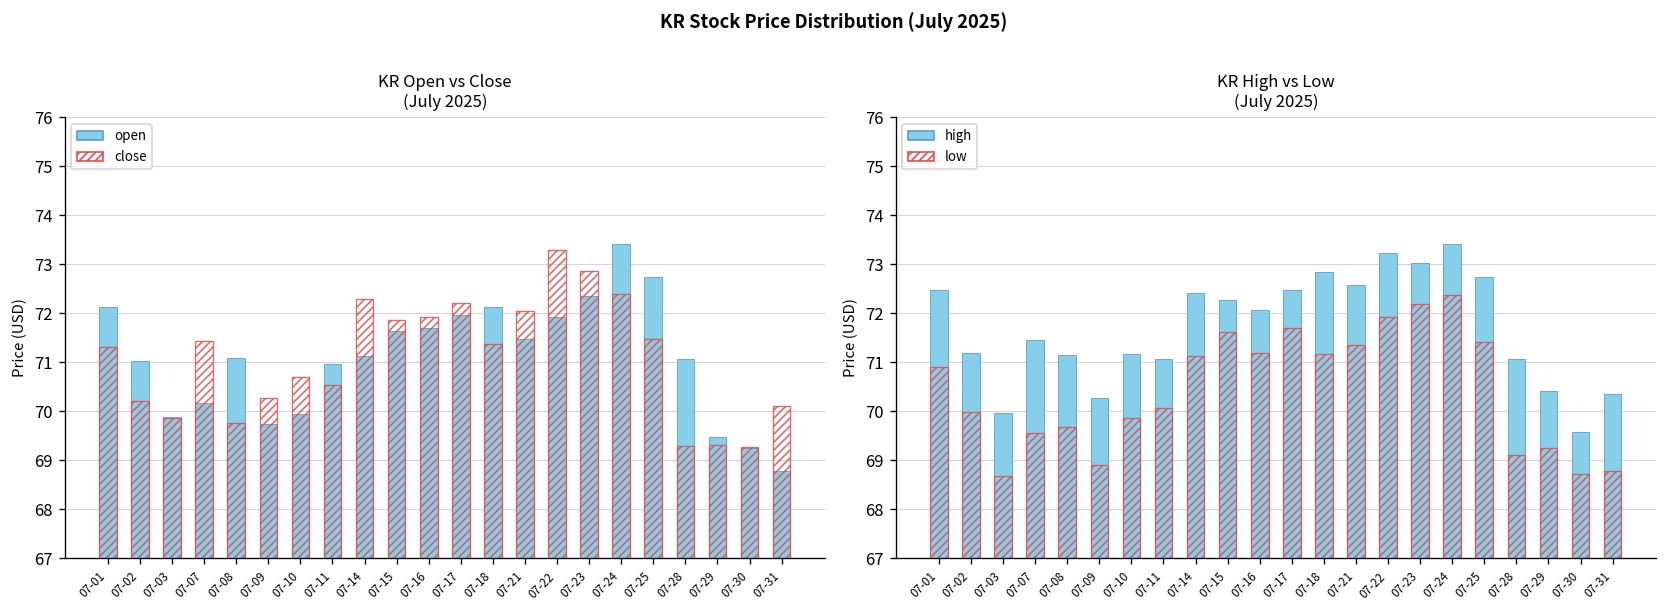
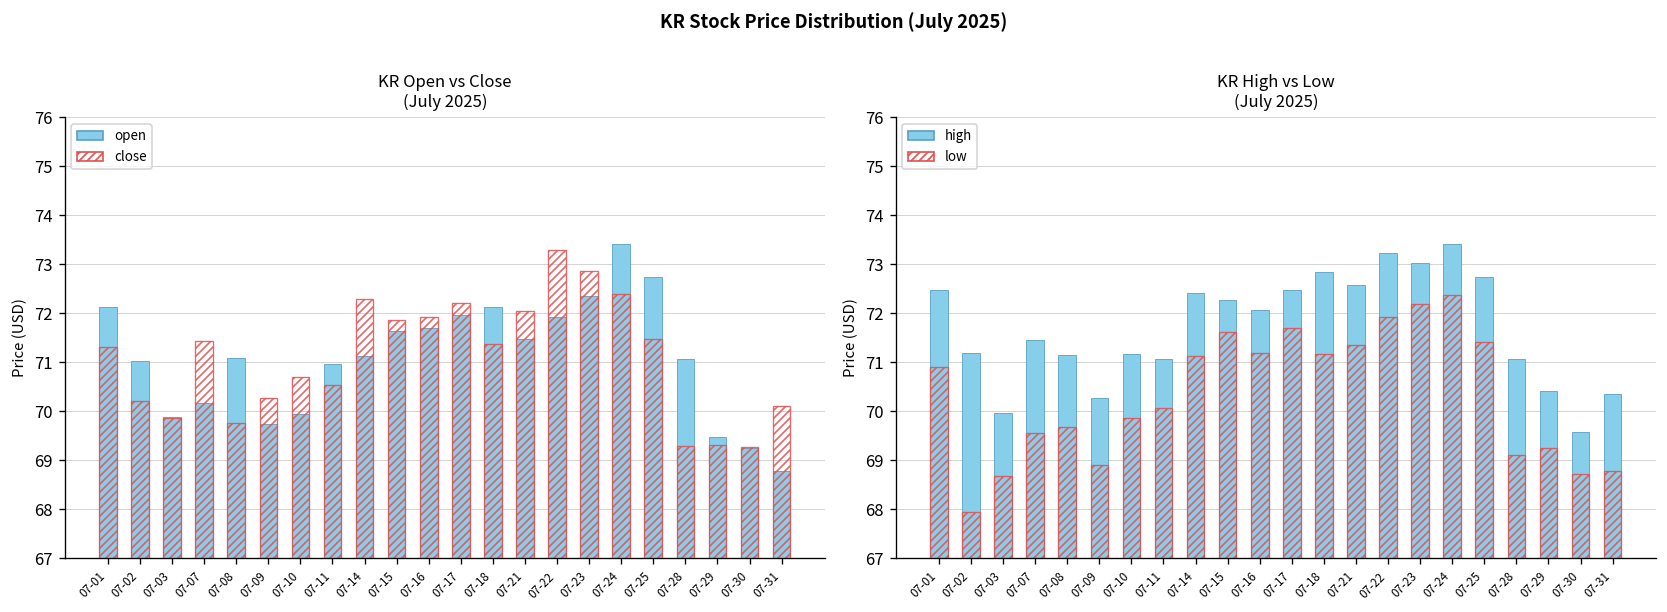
  {
    "KR Open vs Close (July 2025)": {
      "open": {
        "07-01": 72.1,
        "07-02": 71.0,
        "07-03": 69.9,
        "07-08": 71.1,
        "07-11": 71.0,
        "07-18": 72.1,
        "07-24": 73.4,
        "07-25": 72.7,
        "07-28": 71.1,
        "07-29": 69.5,
        "07-30": 69.3
      },
      "close": {
        "07-03": 69.9,
        "07-07": 71.4,
        "07-09": 70.3,
        "07-10": 70.7,
        "07-14": 72.3,
        "07-15": 71.9,
        "07-16": 71.9,
        "07-17": 72.2,
        "07-21": 72.0,
        "07-22": 73.3,
        "07-23": 72.9,
        "07-30": 69.3,
        "07-31": 70.1
      }
    },
    "KR High vs Low (July 2025)": {
      "high": {
        "07-01": 72.5,
        "07-02": 71.2,
        "07-03": 70.0,
        "07-07": 71.5,
        "07-08": 71.1,
        "07-09": 70.3,
        "07-10": 71.2,
        "07-11": 71.1,
        "07-14": 72.4,
        "07-15": 72.3,
        "07-16": 72.1,
        "07-17": 72.5,
        "07-18": 72.8,
        "07-21": 72.6,
        "07-22": 73.2,
        "07-23": 73.0,
        "07-24": 73.4,
        "07-25": 72.7,
        "07-28": 71.1,
        "07-29": 70.4,
        "07-30": 69.6,
        "07-31": 70.4
      },
      "low": {
-       "07-02": 70.0
+       "07-02": 67.9
      }
    }
  }
